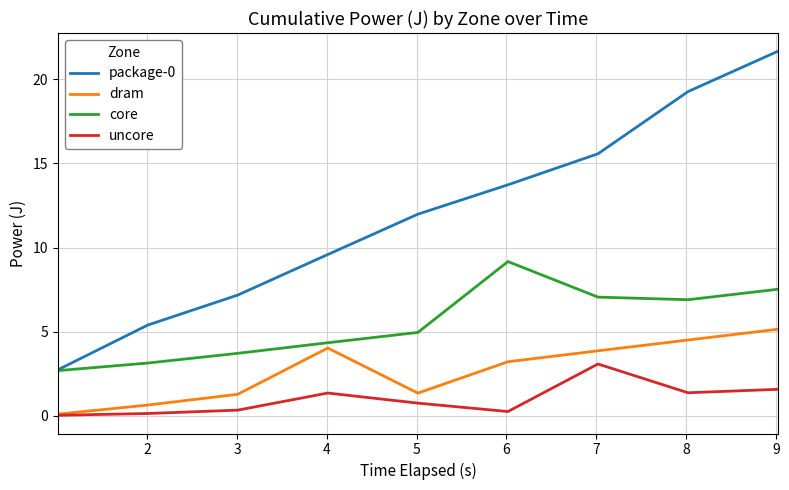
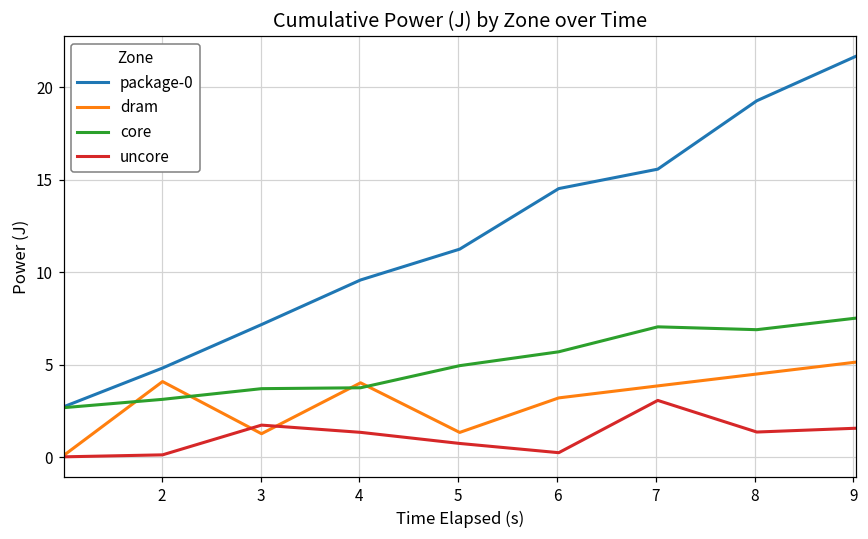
  {
    "package-0": {
-     "2": 5.4,
+     "2": 4.8,
      "3": 7.2,
      "4": 9.6,
-     "5": 12.0,
-     "6": 13.7,
+     "5": 11.2,
+     "6": 14.5,
      "7": 15.6
    },
    "dram": {
-     "2": 0.6,
+     "2": 4.1,
      "3": 1.3,
      "4": 4.0,
      "5": 1.3,
      "6": 3.2,
      "7": 3.9
    },
    "core": {
      "2": 3.1,
      "3": 3.7,
-     "4": 4.3,
+     "4": 3.8,
      "5": 5.0,
-     "6": 9.2,
+     "6": 5.7,
      "7": 7.1
    },
    "uncore": {
      "2": 0.1,
-     "3": 0.3,
+     "3": 1.7,
      "4": 1.4,
      "5": 0.8,
      "6": 0.3,
      "7": 3.1
    }
  }
